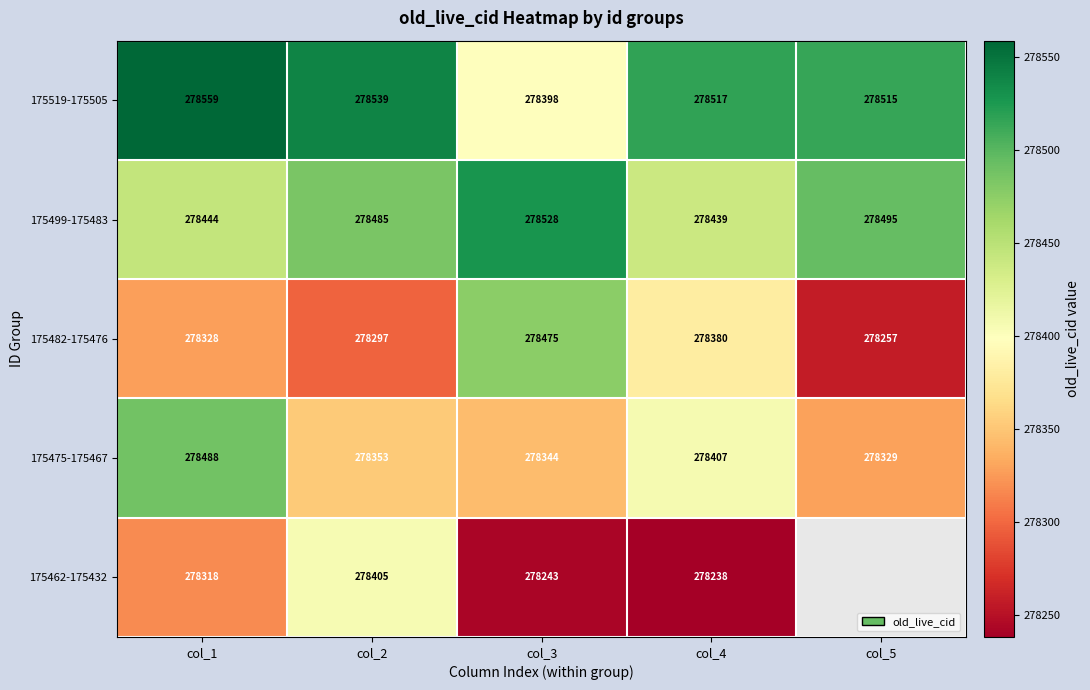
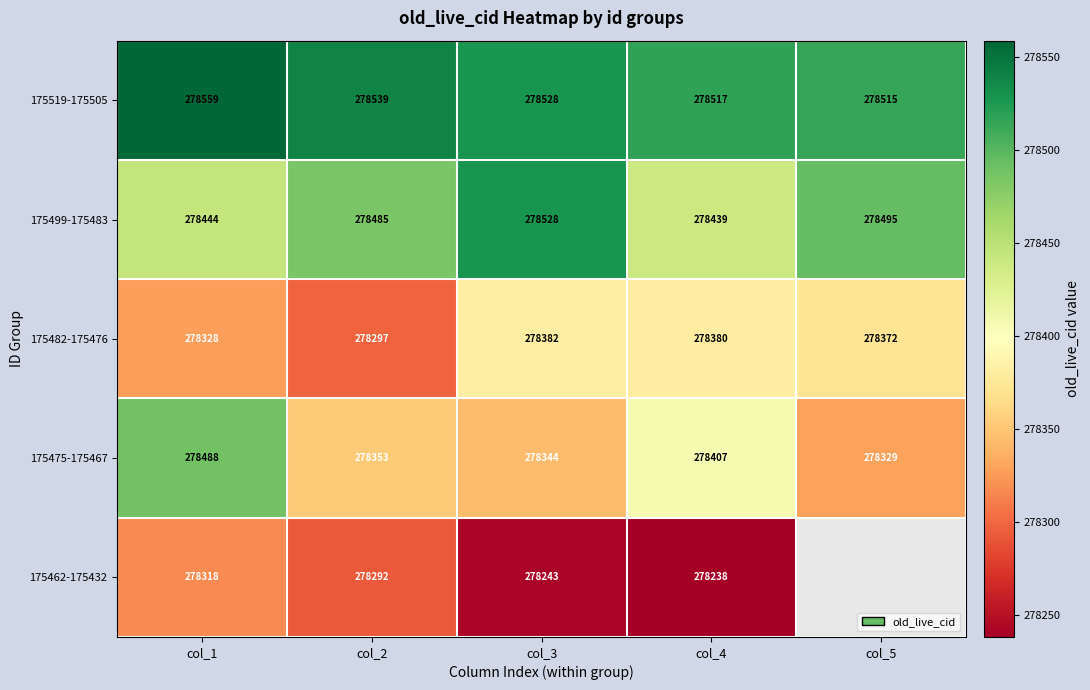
  {
    "175519-175505": {
      "col_1": 278559,
      "col_2": 278539,
-     "col_3": 278398,
+     "col_3": 278528,
      "col_4": 278517,
      "col_5": 278515
    },
    "175499-175483": {
      "col_1": 278444,
      "col_2": 278485,
      "col_3": 278528,
      "col_4": 278439,
      "col_5": 278495
    },
    "175482-175476": {
      "col_1": 278328,
      "col_2": 278297,
-     "col_3": 278475,
+     "col_3": 278382,
      "col_4": 278380,
-     "col_5": 278257
+     "col_5": 278372
    },
    "175475-175467": {
      "col_1": 278488,
      "col_2": 278353,
      "col_3": 278344,
      "col_4": 278407,
      "col_5": 278329
    },
    "175462-175432": {
      "col_1": 278318,
-     "col_2": 278405,
+     "col_2": 278292,
      "col_3": 278243,
      "col_4": 278238
    }
  }
